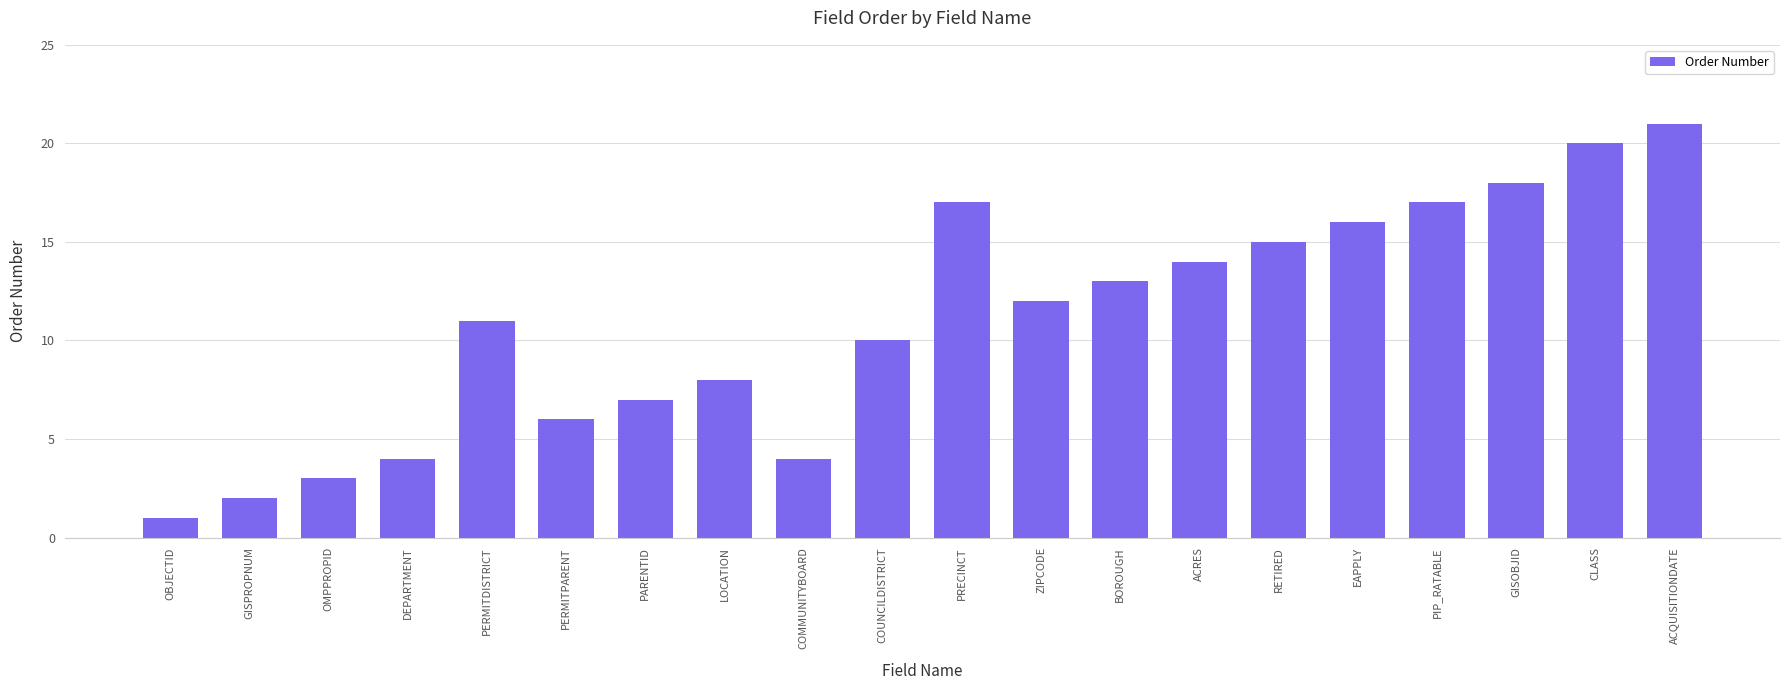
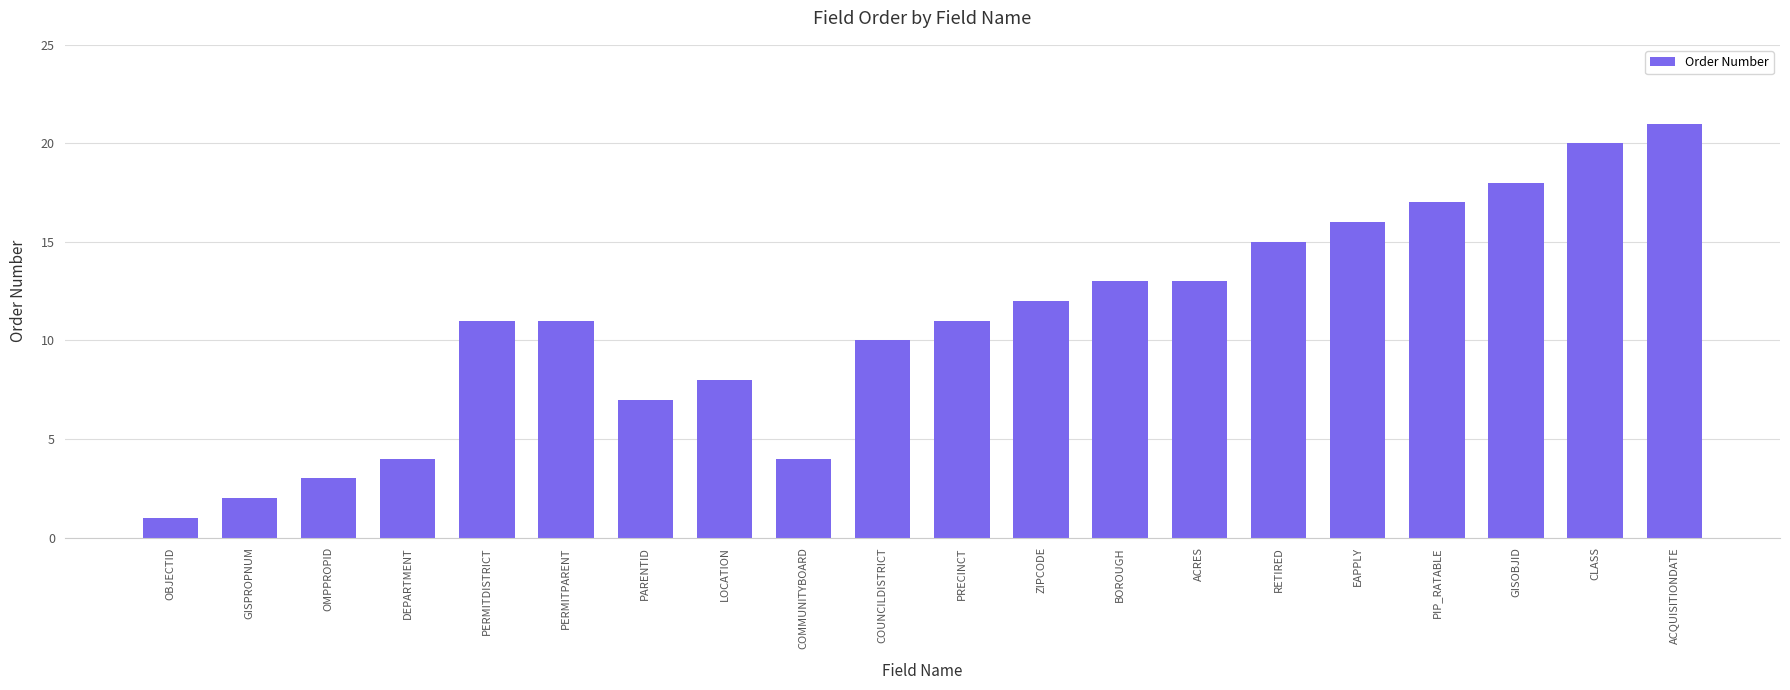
  {
    "OBJECTID": 1,
    "GISPROPNUM": 2,
    "OMPPROPID": 3,
    "DEPARTMENT": 4,
    "PERMITDISTRICT": 11,
-   "PERMITPARENT": 6,
+   "PERMITPARENT": 11,
    "PARENTID": 7,
    "LOCATION": 8,
    "COMMUNITYBOARD": 4,
    "COUNCILDISTRICT": 10,
-   "PRECINCT": 17,
+   "PRECINCT": 11,
    "ZIPCODE": 12,
    "BOROUGH": 13,
-   "ACRES": 14,
+   "ACRES": 13,
    "RETIRED": 15,
    "EAPPLY": 16,
    "PIP_RATABLE": 17,
    "GISOBJID": 18,
    "CLASS": 20,
    "ACQUISITIONDATE": 21
  }
